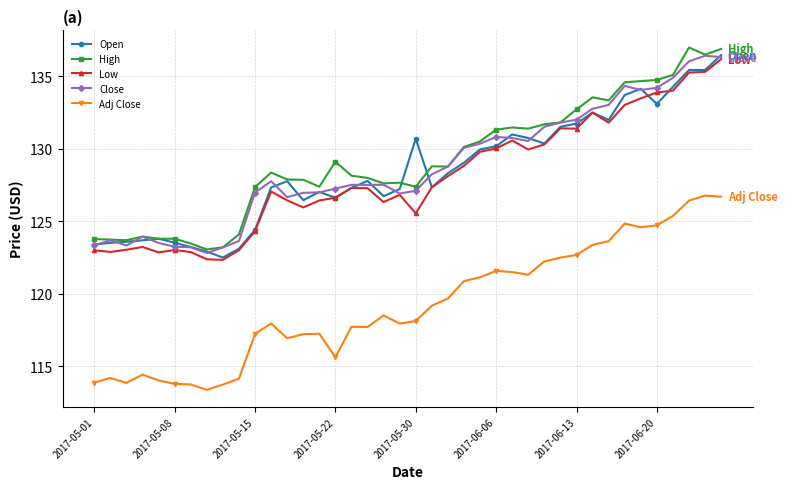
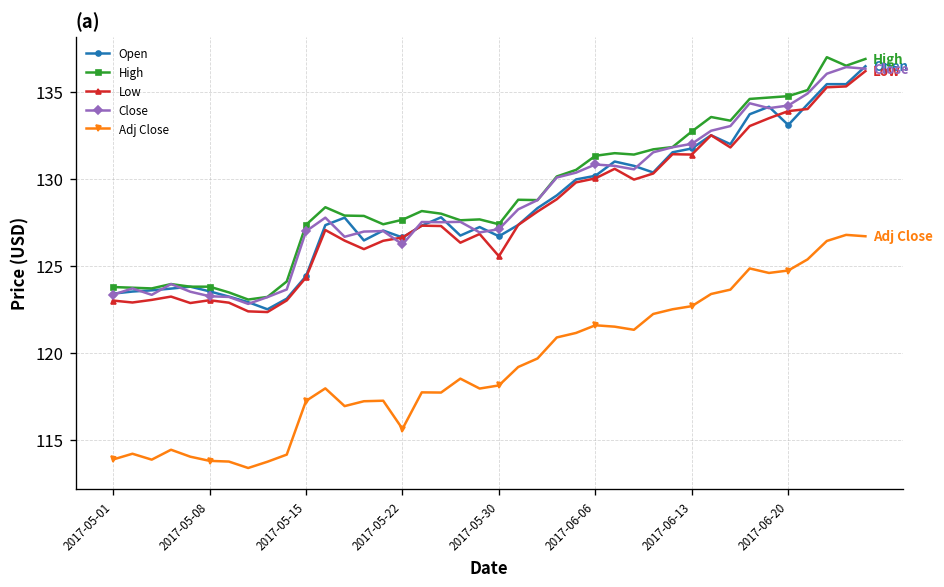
  {
    "Open": {
      "2017-05-08": 123.5,
-     "2017-05-30": 130.7,
+     "2017-05-30": 126.7,
      "2017-06-13": 131.8,
      "2017-06-20": 133.1
    },
    "High": {
      "2017-05-01": 123.8,
      "2017-05-08": 123.8,
      "2017-05-15": 127.4,
-     "2017-05-22": 129.1,
+     "2017-05-22": 127.7,
      "2017-05-30": 127.4,
      "2017-06-06": 131.3,
      "2017-06-13": 132.7,
      "2017-06-20": 134.8
    },
    "Low": {
      "2017-05-01": 123.0,
      "2017-05-08": 123.0,
      "2017-05-30": 125.6,
      "2017-06-13": 131.4,
      "2017-06-20": 133.9
    },
    "Close": {
      "2017-05-08": 123.3,
      "2017-05-15": 127.0,
-     "2017-05-22": 127.3,
+     "2017-05-22": 126.2,
      "2017-05-30": 127.1,
      "2017-06-06": 130.8,
      "2017-06-13": 132.0,
      "2017-06-20": 134.2
    },
    "Adj Close": {
      "2017-05-01": 113.9,
      "2017-05-08": 113.8,
      "2017-05-15": 117.2,
      "2017-05-22": 115.6,
      "2017-05-30": 118.1,
      "2017-06-06": 121.6,
      "2017-06-13": 122.7,
      "2017-06-20": 124.7
    }
  }
